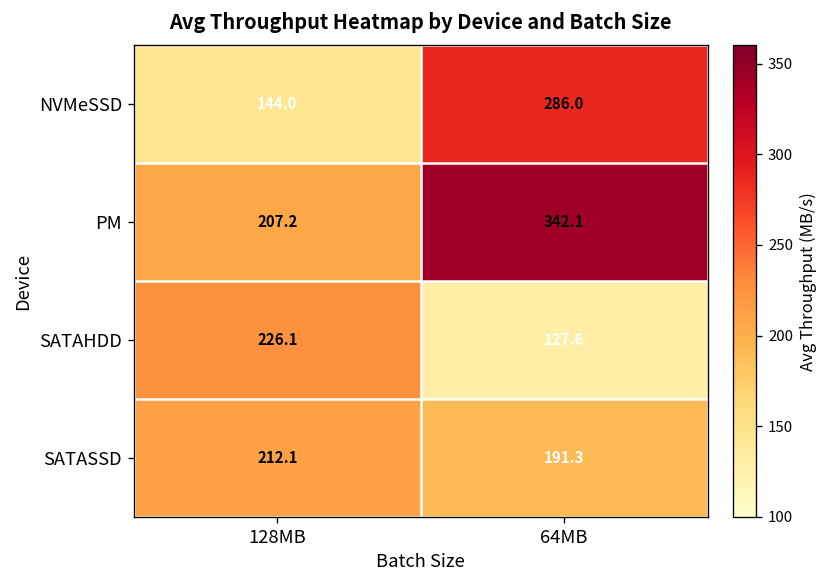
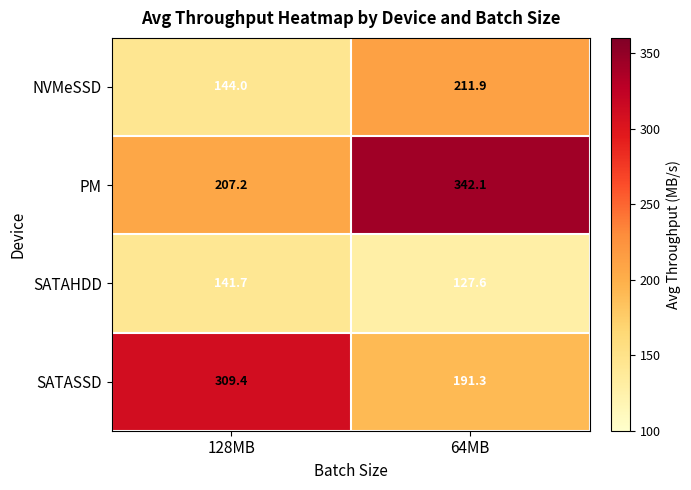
  {
    "NVMeSSD": {
      "128MB": 144.0,
-     "64MB": 286.0
+     "64MB": 211.9
    },
    "PM": {
      "128MB": 207.2,
      "64MB": 342.1
    },
    "SATAHDD": {
-     "128MB": 226.1,
+     "128MB": 141.7,
      "64MB": 127.6
    },
    "SATASSD": {
-     "128MB": 212.1,
+     "128MB": 309.4,
      "64MB": 191.3
    }
  }
